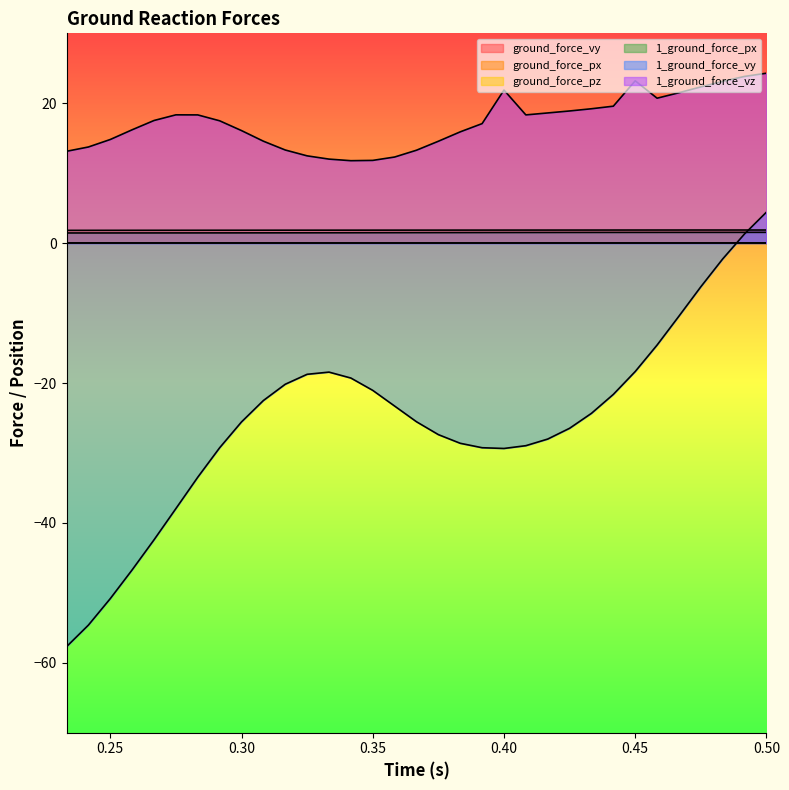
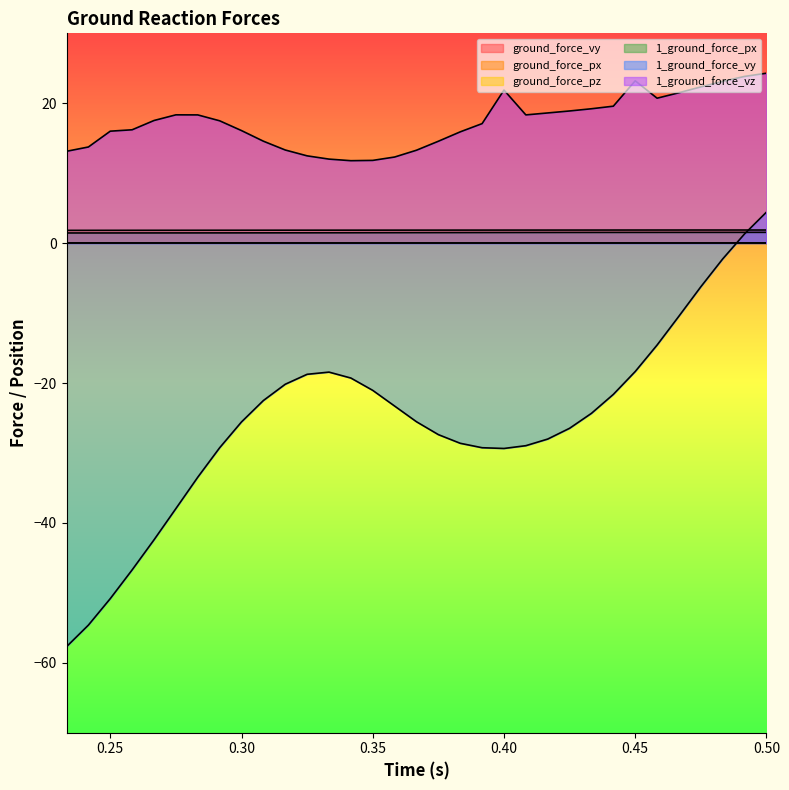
  {
    "1_ground_force_px": {
      "0.25": 1,
      "0.30": 1,
      "0.35": 1
    },
    "1_ground_force_vz": {
-     "0.25": 15,
+     "0.25": 16,
      "0.30": 16,
      "0.35": 12,
      "0.50": 24
    }
  }
